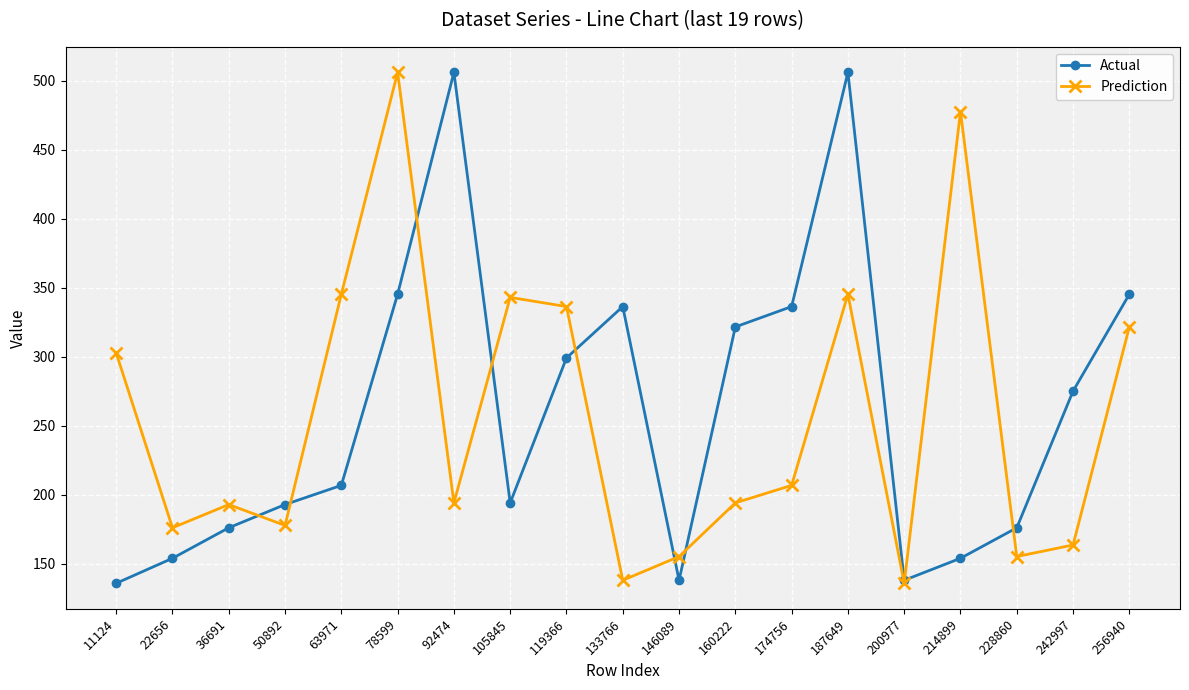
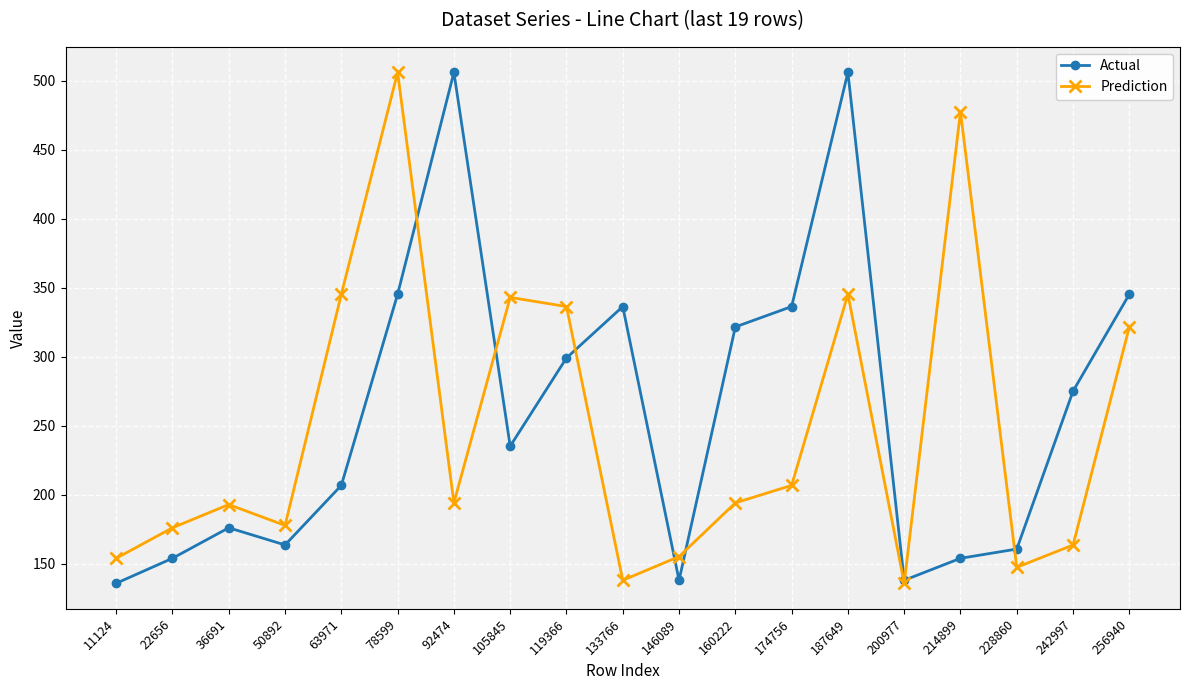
  {
    "Actual": {
      "11124": 136,
      "22656": 154,
      "36691": 176,
-     "50892": 193,
+     "50892": 164,
      "63971": 207,
      "78599": 345,
      "92474": 506,
-     "105845": 194,
+     "105845": 235,
      "119366": 299,
      "133766": 336,
      "146089": 138,
      "160222": 322,
      "174756": 336,
      "187649": 506,
      "200977": 138,
      "214899": 154,
-     "228860": 176,
+     "228860": 161,
      "242997": 275,
      "256940": 345
    },
    "Prediction": {
-     "11124": 303,
+     "11124": 154,
      "22656": 176,
      "36691": 193,
      "50892": 178,
      "63971": 345,
      "78599": 506,
      "92474": 194,
      "105845": 343,
      "119366": 336,
      "133766": 138,
      "146089": 155,
      "160222": 194,
      "174756": 207,
      "187649": 345,
      "200977": 136,
      "214899": 478,
-     "228860": 155,
+     "228860": 147,
      "242997": 164,
      "256940": 322
    }
  }
